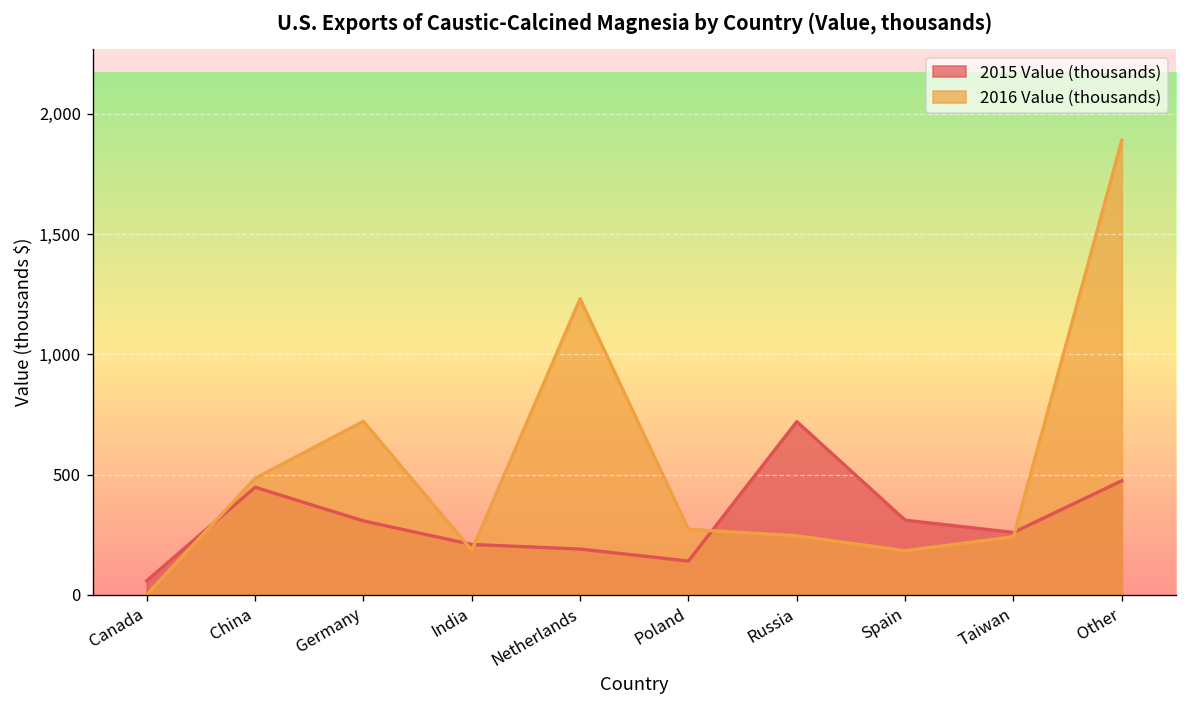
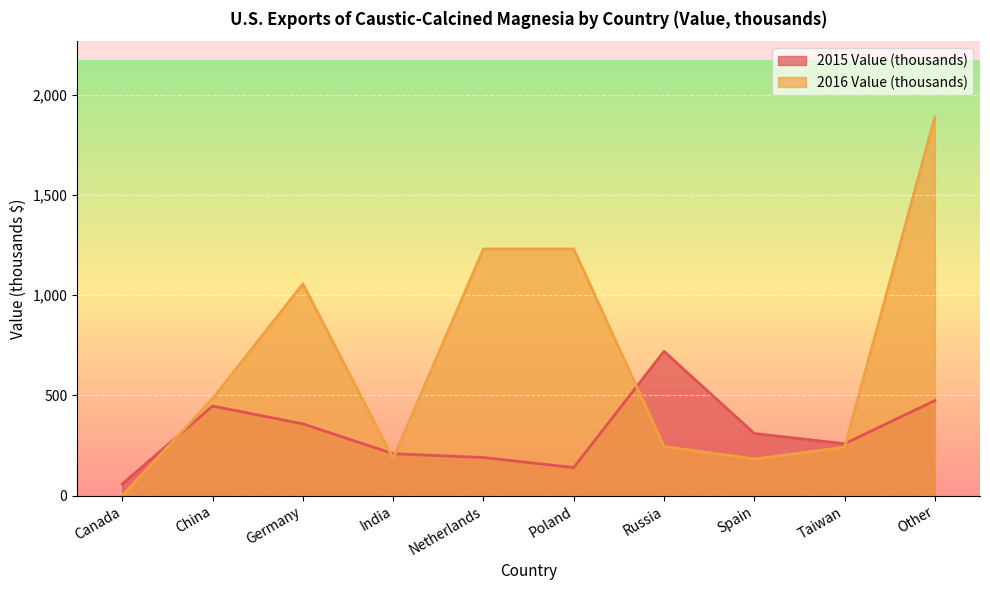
  {
    "2015 Value (thousands)": {
      "Canada": "60",
      "China": "450",
-     "Germany": "310",
+     "Germany": "360",
      "India": "210",
      "Netherlands": "190",
      "Poland": "140",
      "Russia": "720",
      "Spain": "310",
      "Taiwan": "260",
      "Other": "470"
    },
    "2016 Value (thousands)": {
      "Canada": "0",
      "China": "480",
-     "Germany": "720",
+     "Germany": "1,060",
      "India": "190",
      "Netherlands": "1,230",
-     "Poland": "270",
+     "Poland": "1,230",
      "Russia": "250",
      "Spain": "180",
      "Taiwan": "240",
      "Other": "1,890"
    }
  }
